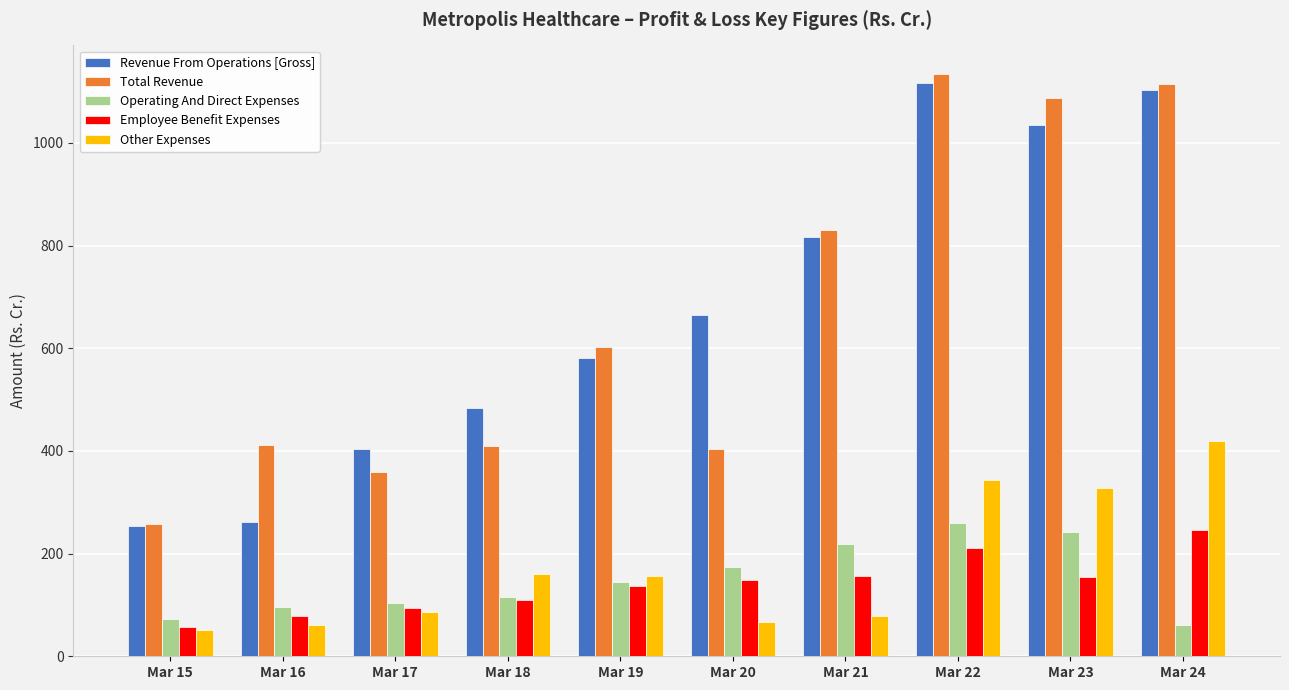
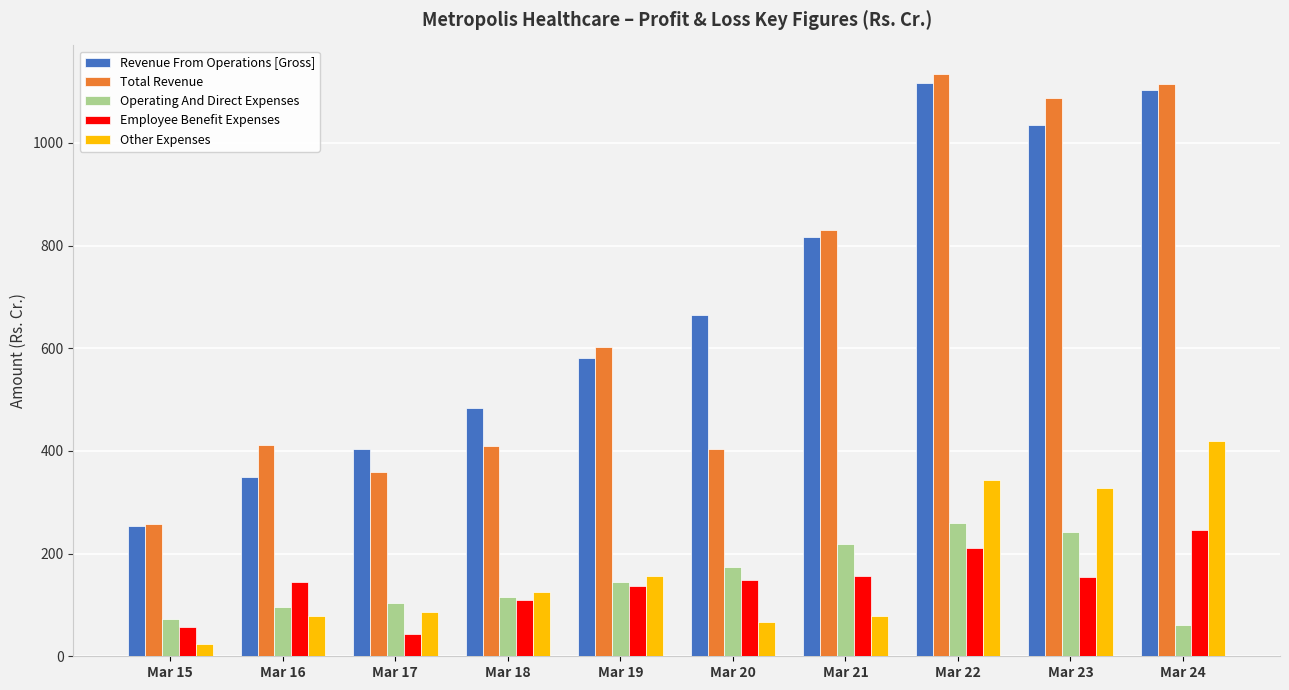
  {
    "Revenue From Operations [Gross]": {
      "Mar 15": 250,
-     "Mar 16": 260,
+     "Mar 16": 350,
      "Mar 17": 400,
      "Mar 18": 480,
      "Mar 19": 580,
      "Mar 20": 660,
      "Mar 21": 820,
      "Mar 22": 1120,
      "Mar 23": 1030,
      "Mar 24": 1100
    },
    "Total Revenue": {
      "Mar 15": 260,
      "Mar 16": 410,
      "Mar 17": 360,
      "Mar 18": 410,
      "Mar 19": 600,
      "Mar 20": 400,
      "Mar 21": 830,
      "Mar 22": 1130,
      "Mar 23": 1090,
      "Mar 24": 1120
    },
    "Operating And Direct Expenses": {
      "Mar 15": 70,
      "Mar 16": 100,
      "Mar 17": 100,
      "Mar 18": 120,
      "Mar 19": 140,
      "Mar 20": 170,
      "Mar 21": 220,
      "Mar 22": 260,
      "Mar 23": 240,
      "Mar 24": 60
    },
    "Employee Benefit Expenses": {
      "Mar 15": 60,
-     "Mar 16": 80,
-     "Mar 17": 90,
+     "Mar 16": 140,
+     "Mar 17": 40,
      "Mar 18": 110,
      "Mar 19": 140,
      "Mar 20": 150,
      "Mar 21": 160,
      "Mar 22": 210,
      "Mar 23": 150,
      "Mar 24": 250
    },
    "Other Expenses": {
-     "Mar 15": 50,
-     "Mar 16": 60,
+     "Mar 15": 20,
+     "Mar 16": 80,
      "Mar 17": 90,
-     "Mar 18": 160,
+     "Mar 18": 130,
      "Mar 19": 160,
      "Mar 20": 70,
      "Mar 21": 80,
      "Mar 22": 340,
      "Mar 23": 330,
      "Mar 24": 420
    }
  }
